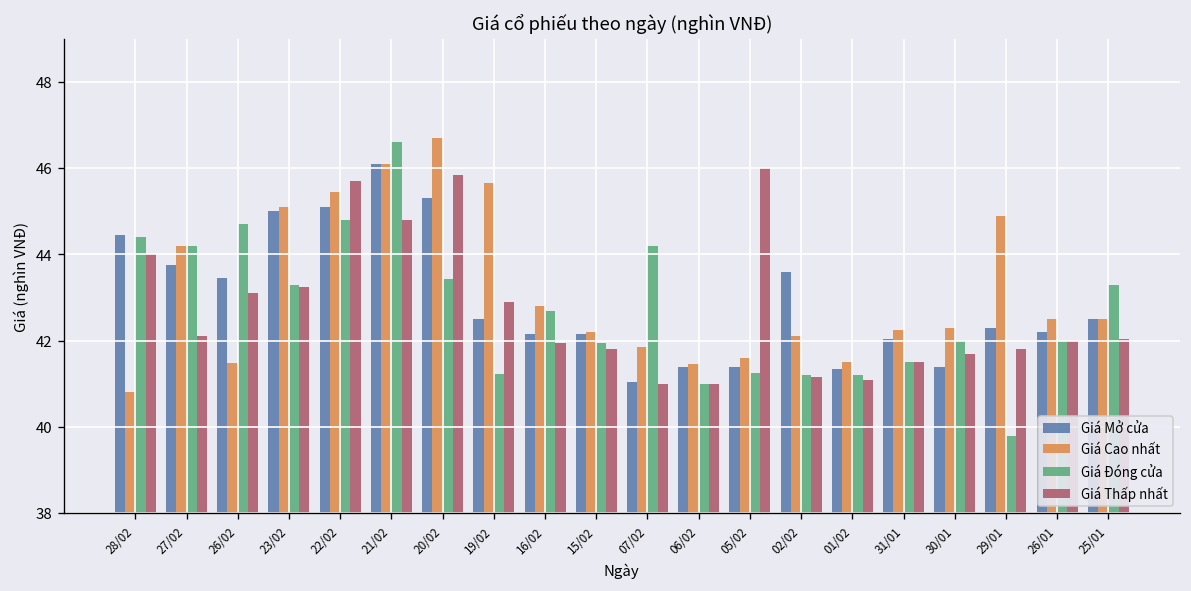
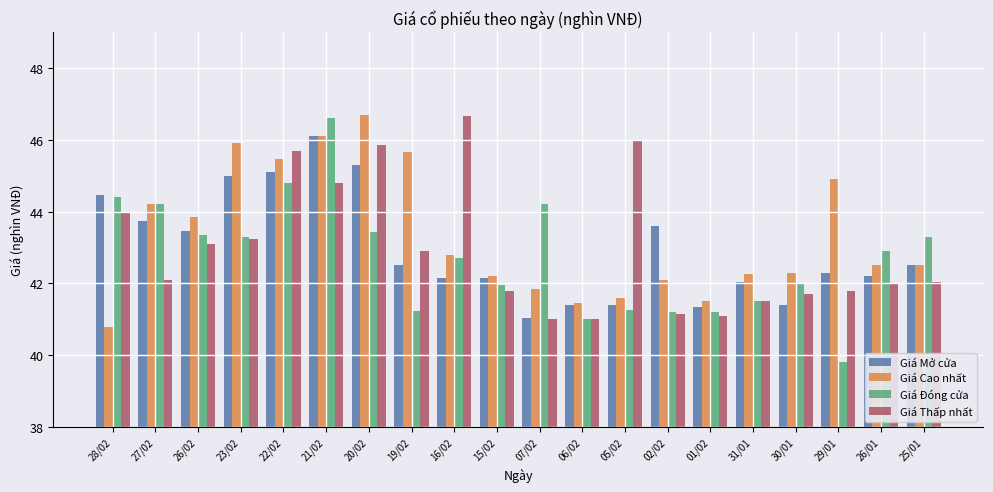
  {
    "Giá Mở cửa": {
      "28/02": 44.5,
      "27/02": 43.8,
      "26/02": 43.5,
      "23/02": 45.0,
      "22/02": 45.1,
      "21/02": 46.1,
      "20/02": 45.3,
      "19/02": 42.5,
      "16/02": 42.2,
      "15/02": 42.2,
      "07/02": 41.1,
      "06/02": 41.4,
      "05/02": 41.4,
      "02/02": 43.6,
      "01/02": 41.4,
      "31/01": 42.1,
      "30/01": 41.4,
      "29/01": 42.3,
      "26/01": 42.2,
      "25/01": 42.5
    },
    "Giá Cao nhất": {
      "28/02": 40.8,
      "27/02": 44.2,
-     "26/02": 41.5,
-     "23/02": 45.1,
+     "26/02": 43.9,
+     "23/02": 45.9,
      "22/02": 45.5,
      "21/02": 46.1,
      "20/02": 46.7,
      "19/02": 45.7,
      "16/02": 42.8,
      "15/02": 42.2,
      "07/02": 41.9,
      "06/02": 41.5,
      "05/02": 41.6,
      "02/02": 42.1,
      "01/02": 41.5,
      "31/01": 42.3,
      "30/01": 42.3,
      "29/01": 44.9,
      "26/01": 42.5,
      "25/01": 42.5
    },
    "Giá Đóng cửa": {
      "28/02": 44.4,
      "27/02": 44.2,
-     "26/02": 44.7,
+     "26/02": 43.4,
      "23/02": 43.3,
      "22/02": 44.8,
      "21/02": 46.6,
      "20/02": 43.4,
      "19/02": 41.2,
      "16/02": 42.7,
      "15/02": 42.0,
      "07/02": 44.2,
      "06/02": 41.0,
      "05/02": 41.3,
      "02/02": 41.2,
      "01/02": 41.2,
      "31/01": 41.5,
      "30/01": 42.0,
      "29/01": 39.8,
-     "26/01": 42.0,
+     "26/01": 42.9,
      "25/01": 43.3
    },
    "Giá Thấp nhất": {
      "28/02": 44.0,
      "27/02": 42.1,
      "26/02": 43.1,
      "23/02": 43.3,
      "22/02": 45.7,
      "21/02": 44.8,
      "20/02": 45.9,
      "19/02": 42.9,
-     "16/02": 42.0,
+     "16/02": 46.7,
      "15/02": 41.8,
      "07/02": 41.0,
      "06/02": 41.0,
      "05/02": 46.0,
      "02/02": 41.2,
      "01/02": 41.1,
      "31/01": 41.5,
      "30/01": 41.7,
      "29/01": 41.8,
      "26/01": 42.0,
      "25/01": 42.1
    }
  }
